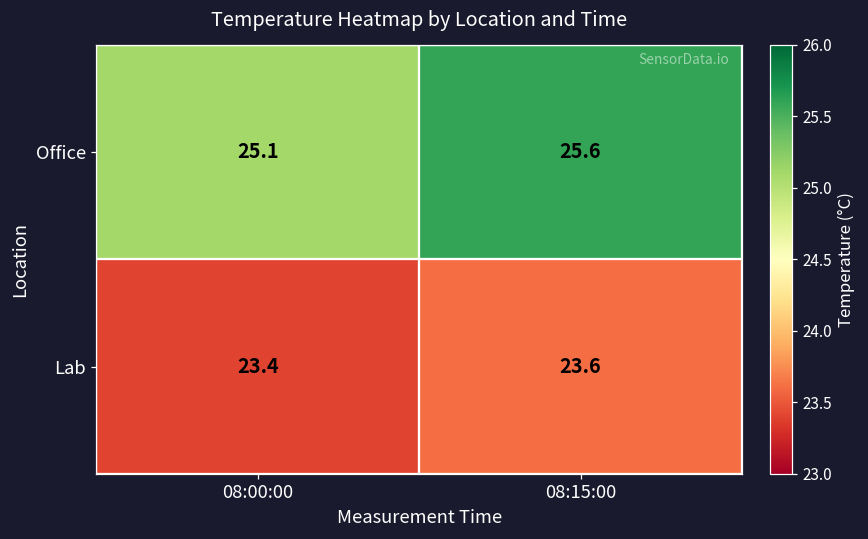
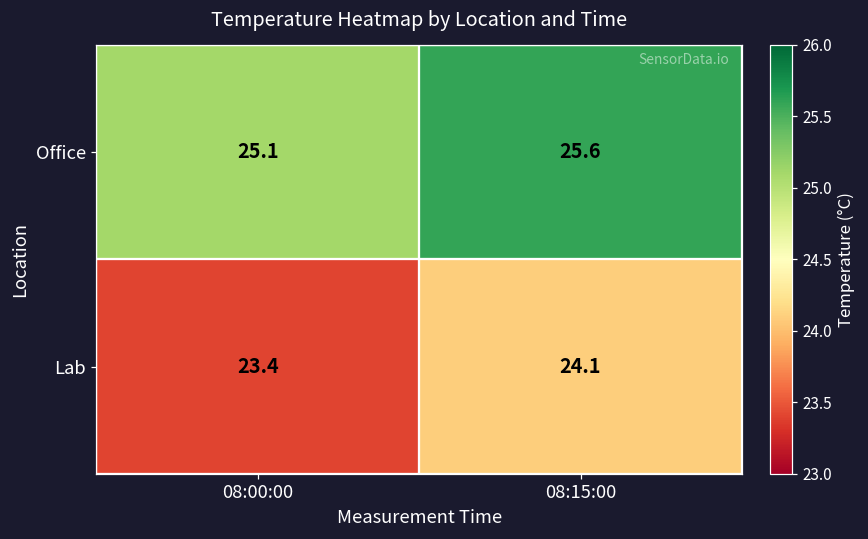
  {
    "Office": {
      "08:00:00": 25.1
    },
    "Lab": {
      "08:00:00": 23.4,
-     "08:15:00": 23.6
+     "08:15:00": 24.1
    }
  }
